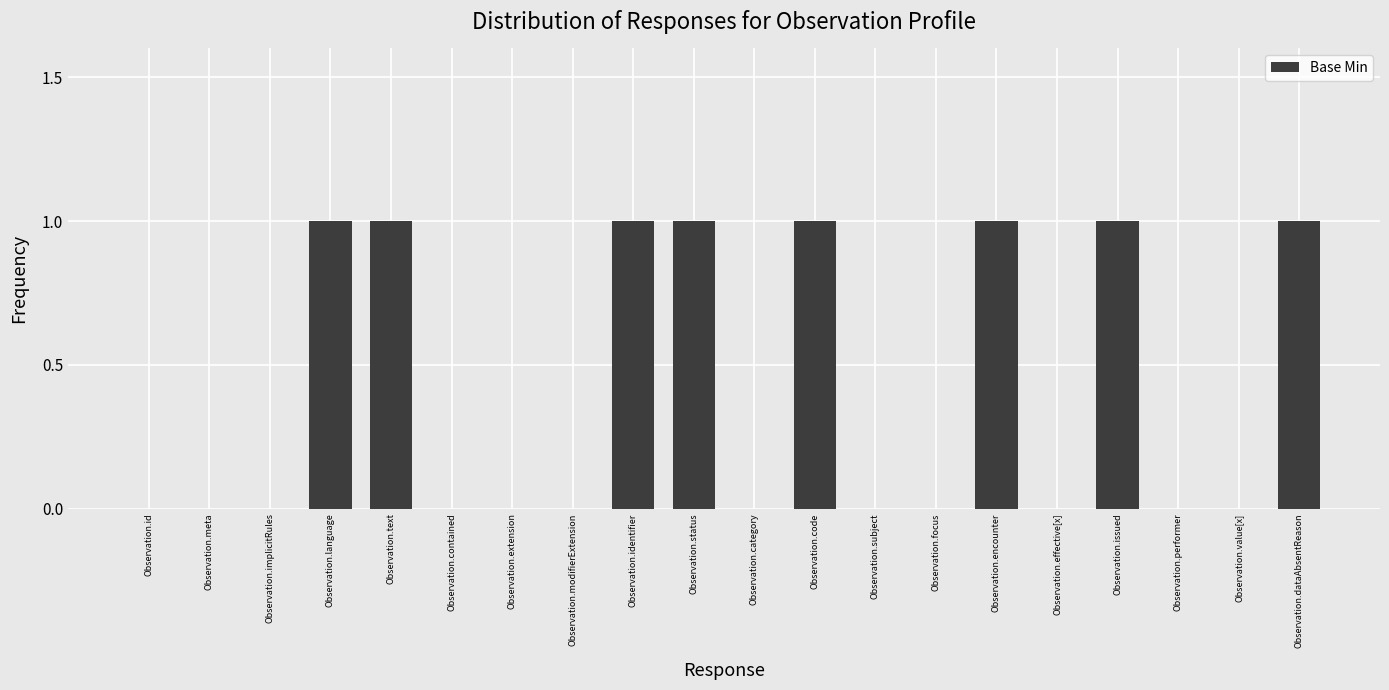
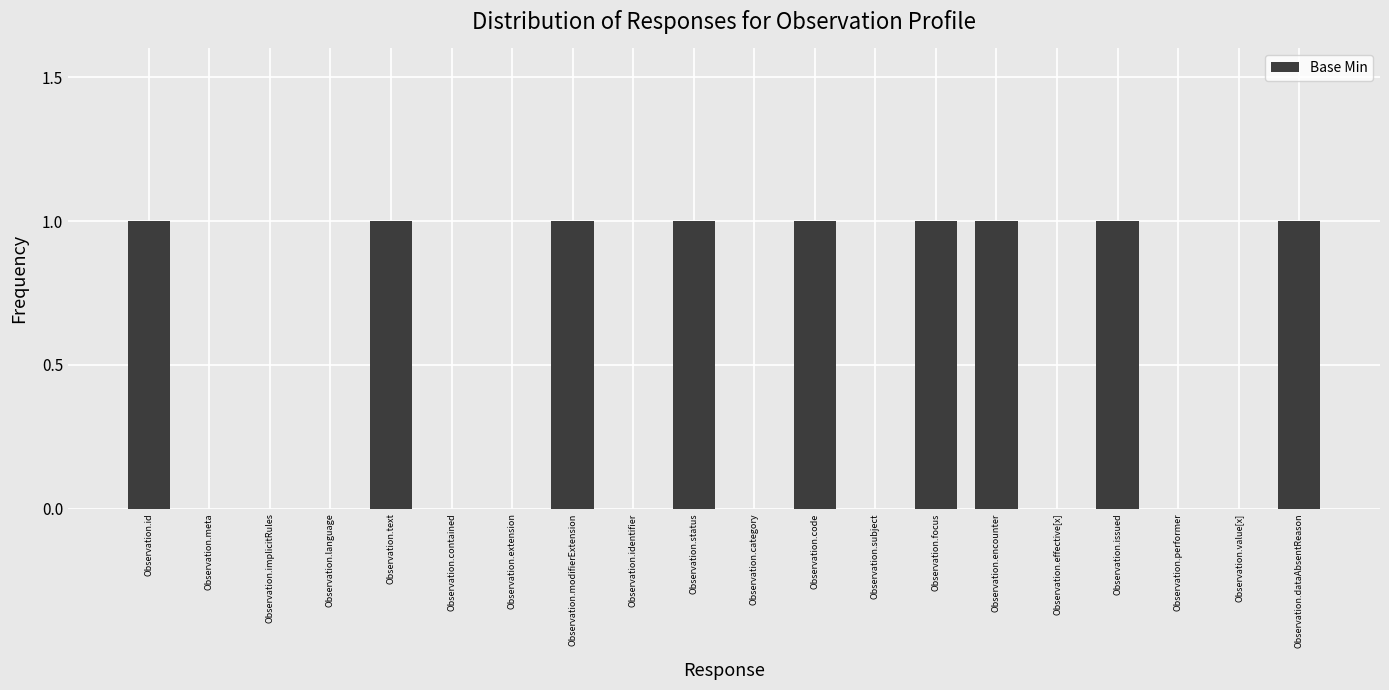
  {
-   "Observation.id": 0,
+   "Observation.id": 1,
    "Observation.meta": 0,
    "Observation.implicitRules": 0,
-   "Observation.language": 1,
+   "Observation.language": 0,
    "Observation.text": 1,
    "Observation.contained": 0,
    "Observation.extension": 0,
-   "Observation.modifierExtension": 0,
-   "Observation.identifier": 1,
+   "Observation.modifierExtension": 1,
+   "Observation.identifier": 0,
    "Observation.status": 1,
    "Observation.category": 0,
    "Observation.code": 1,
    "Observation.subject": 0,
-   "Observation.focus": 0,
+   "Observation.focus": 1,
    "Observation.encounter": 1,
    "Observation.effective[x]": 0,
    "Observation.issued": 1,
    "Observation.performer": 0,
    "Observation.value[x]": 0,
    "Observation.dataAbsentReason": 1
  }
